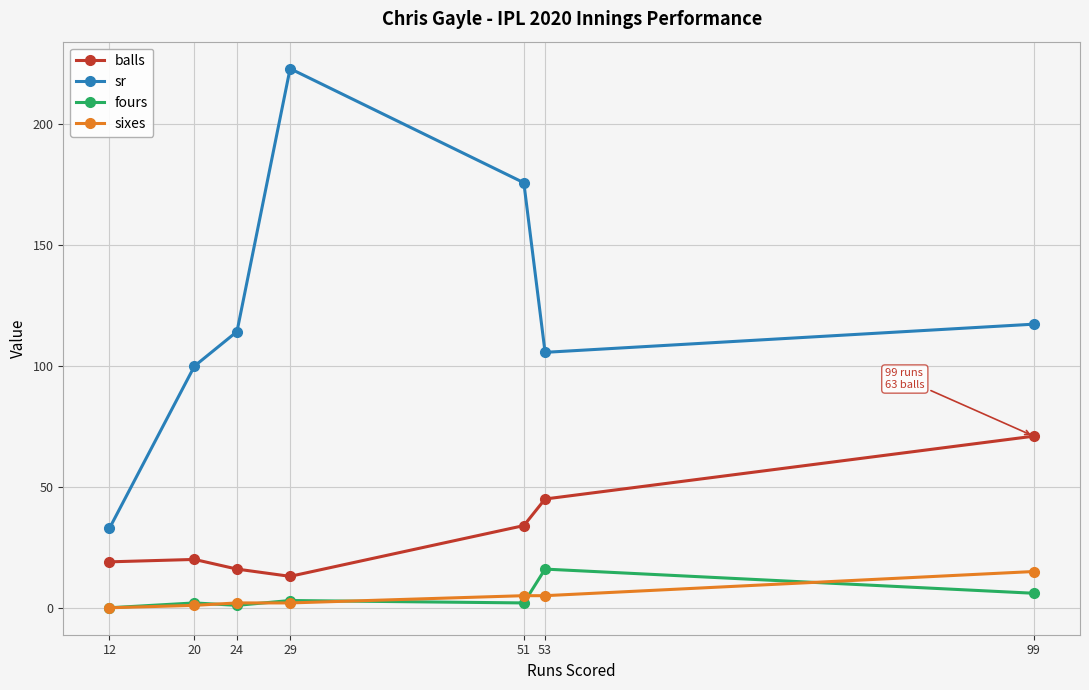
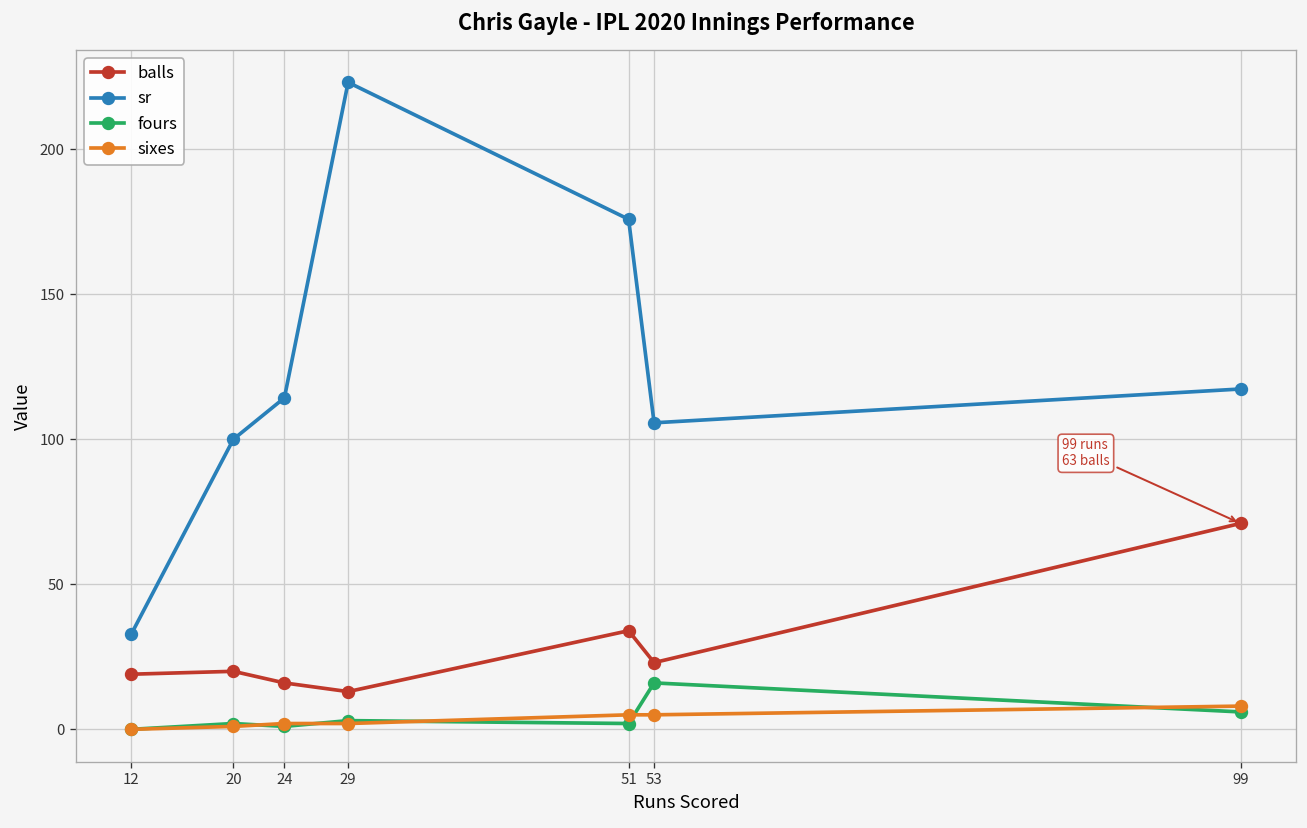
  {
    "balls": {
      "12": 19,
      "20": 20,
      "24": 16,
      "29": 13,
      "51": 34,
-     "53": 45
+     "53": 23
    },
    "sr": {
      "12": 33,
      "20": 100,
      "24": 114,
      "29": 223,
      "51": 176,
      "53": 106,
      "99": 117
    },
    "fours": {
      "51": 2,
      "53": 16,
      "99": 6
    },
    "sixes": {
      "51": 5,
      "53": 5,
-     "99": 15
+     "99": 8
    }
  }
